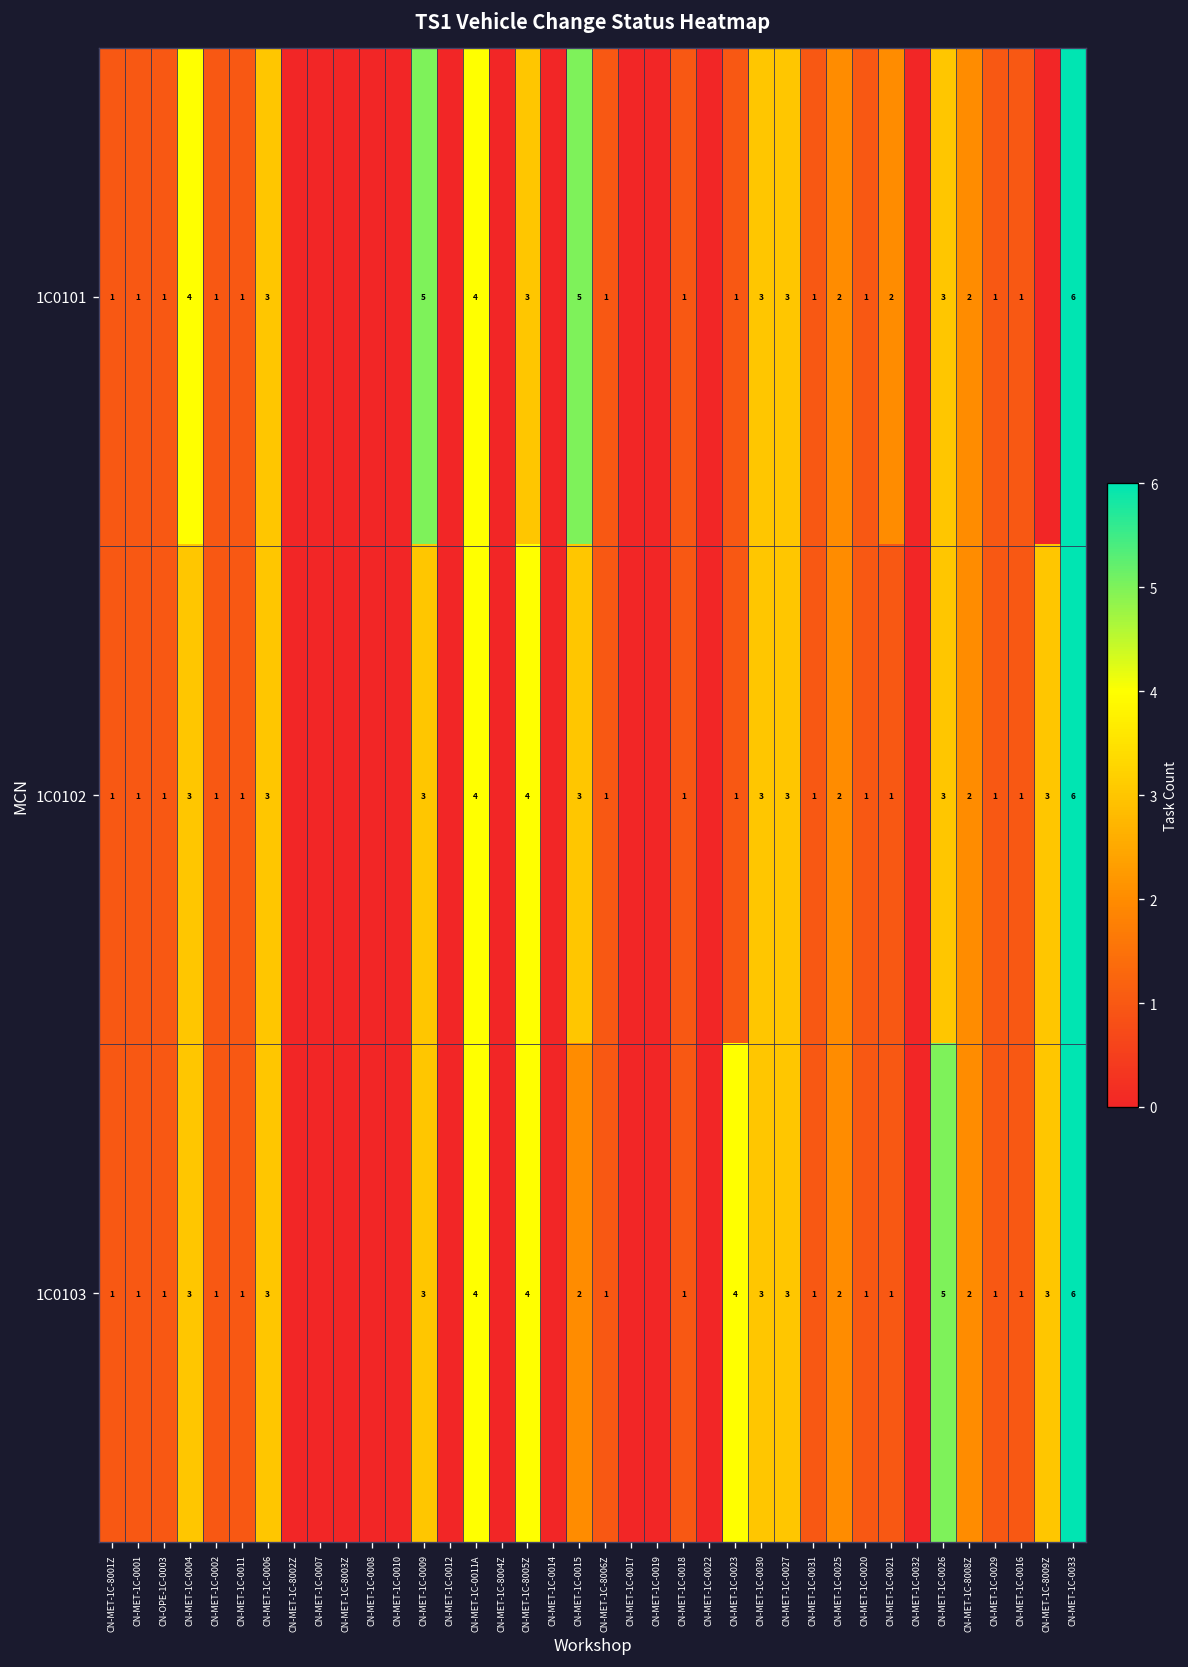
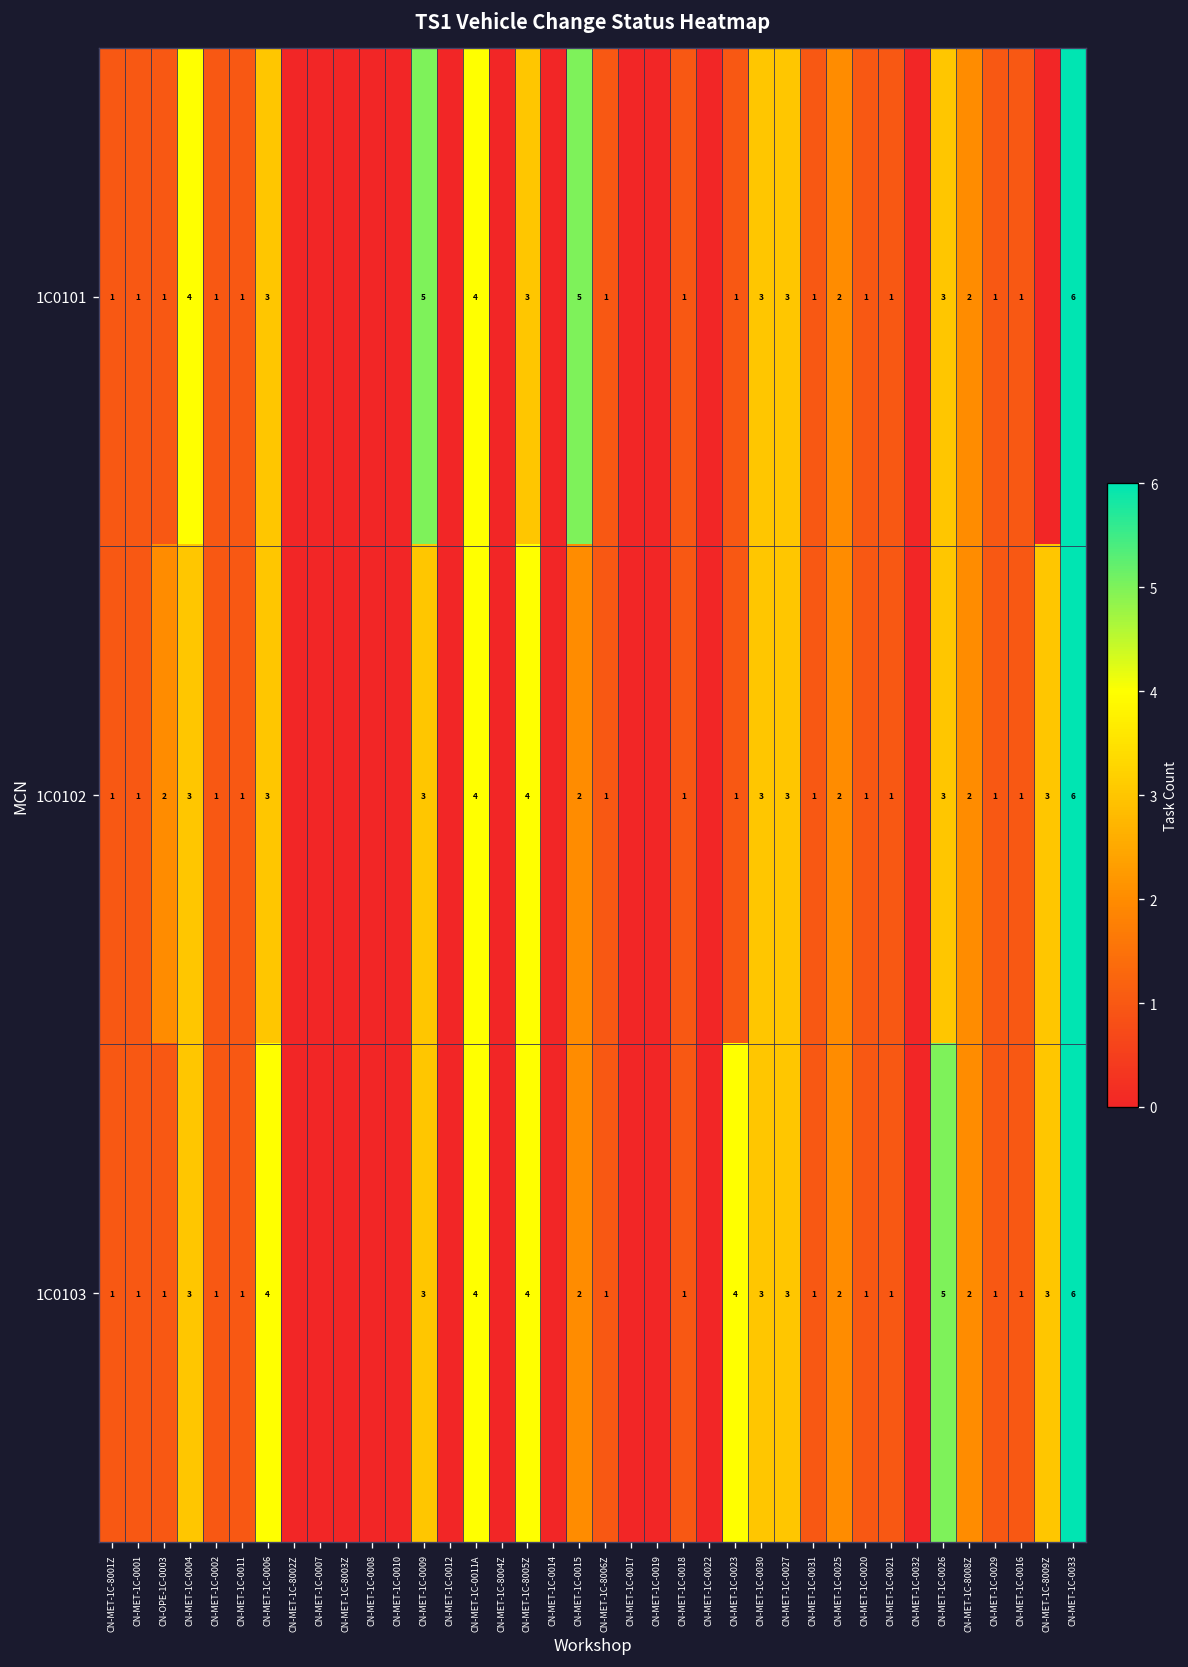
  {
    "1C0101": {
      "CN-MET-1C-8001Z": 1,
      "CN-MET-1C-0001": 1,
      "CN-OPE-1C-0003": 1,
      "CN-MET-1C-0004": 4,
      "CN-MET-1C-0002": 1,
      "CN-MET-1C-0011": 1,
      "CN-MET-1C-0006": 3,
      "CN-MET-1C-0009": 5,
      "CN-MET-1C-0011A": 4,
      "CN-MET-1C-8005Z": 3,
      "CN-MET-1C-0015": 5,
      "CN-MET-1C-8006Z": 1,
      "CN-MET-1C-0018": 1,
      "CN-MET-1C-0023": 1,
      "CN-MET-1C-0030": 3,
      "CN-MET-1C-0027": 3,
      "CN-MET-1C-0031": 1,
      "CN-MET-1C-0025": 2,
      "CN-MET-1C-0020": 1,
-     "CN-MET-1C-0021": 2,
+     "CN-MET-1C-0021": 1,
      "CN-MET-1C-0026": 3,
      "CN-MET-1C-8008Z": 2,
      "CN-MET-1C-0029": 1,
      "CN-MET-1C-0016": 1,
      "CN-MET-1C-0033": 6
    },
    "1C0102": {
      "CN-MET-1C-8001Z": 1,
      "CN-MET-1C-0001": 1,
-     "CN-OPE-1C-0003": 1,
+     "CN-OPE-1C-0003": 2,
      "CN-MET-1C-0004": 3,
      "CN-MET-1C-0002": 1,
      "CN-MET-1C-0011": 1,
      "CN-MET-1C-0006": 3,
      "CN-MET-1C-0009": 3,
      "CN-MET-1C-0011A": 4,
      "CN-MET-1C-8005Z": 4,
-     "CN-MET-1C-0015": 3,
+     "CN-MET-1C-0015": 2,
      "CN-MET-1C-8006Z": 1,
      "CN-MET-1C-0018": 1,
      "CN-MET-1C-0023": 1,
      "CN-MET-1C-0030": 3,
      "CN-MET-1C-0027": 3,
      "CN-MET-1C-0031": 1,
      "CN-MET-1C-0025": 2,
      "CN-MET-1C-0020": 1,
      "CN-MET-1C-0021": 1,
      "CN-MET-1C-0026": 3,
      "CN-MET-1C-8008Z": 2,
      "CN-MET-1C-0029": 1,
      "CN-MET-1C-0016": 1,
      "CN-MET-1C-8009Z": 3,
      "CN-MET-1C-0033": 6
    },
    "1C0103": {
      "CN-MET-1C-8001Z": 1,
      "CN-MET-1C-0001": 1,
      "CN-OPE-1C-0003": 1,
      "CN-MET-1C-0004": 3,
      "CN-MET-1C-0002": 1,
      "CN-MET-1C-0011": 1,
-     "CN-MET-1C-0006": 3,
+     "CN-MET-1C-0006": 4,
      "CN-MET-1C-0009": 3,
      "CN-MET-1C-0011A": 4,
      "CN-MET-1C-8005Z": 4,
      "CN-MET-1C-0015": 2,
      "CN-MET-1C-8006Z": 1,
      "CN-MET-1C-0018": 1,
      "CN-MET-1C-0023": 4,
      "CN-MET-1C-0030": 3,
      "CN-MET-1C-0027": 3,
      "CN-MET-1C-0031": 1,
      "CN-MET-1C-0025": 2,
      "CN-MET-1C-0020": 1,
      "CN-MET-1C-0021": 1,
      "CN-MET-1C-0026": 5,
      "CN-MET-1C-8008Z": 2,
      "CN-MET-1C-0029": 1,
      "CN-MET-1C-0016": 1,
      "CN-MET-1C-8009Z": 3,
      "CN-MET-1C-0033": 6
    }
  }
